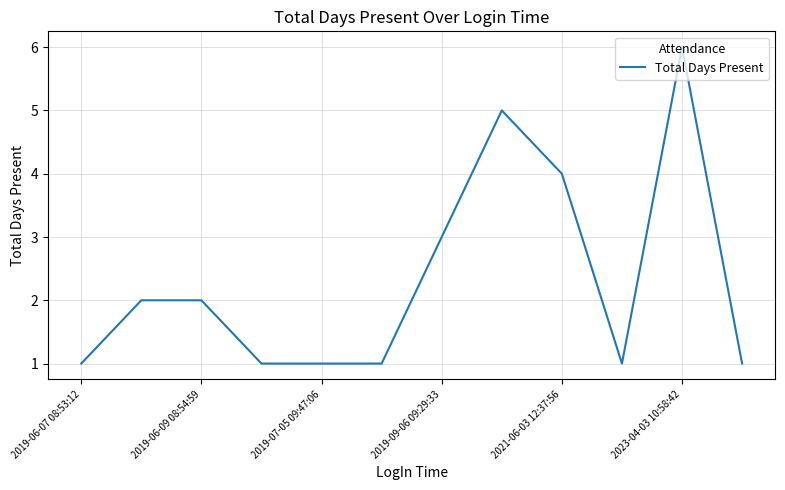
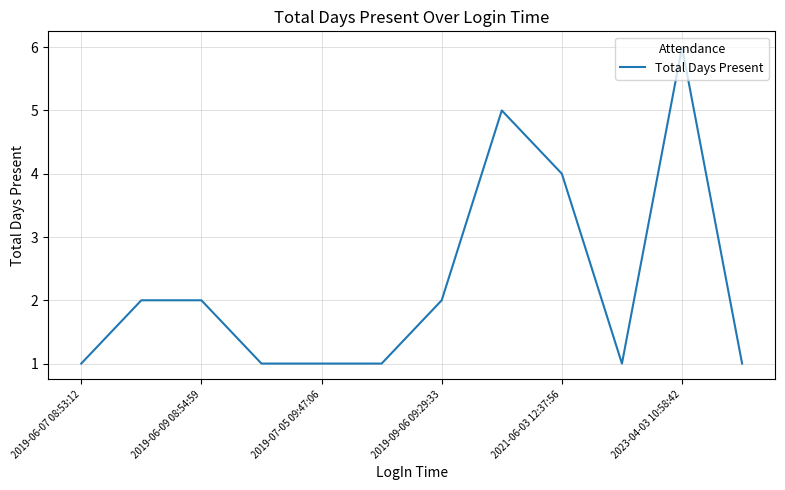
  {
    "2019-06-07 08:53:12": 1,
    "2019-06-09 08:54:59": 2,
    "2019-07-05 09:47:06": 1,
-   "2019-09-06 09:29:33": 3,
+   "2019-09-06 09:29:33": 2,
    "2021-06-03 12:37:56": 4
  }
